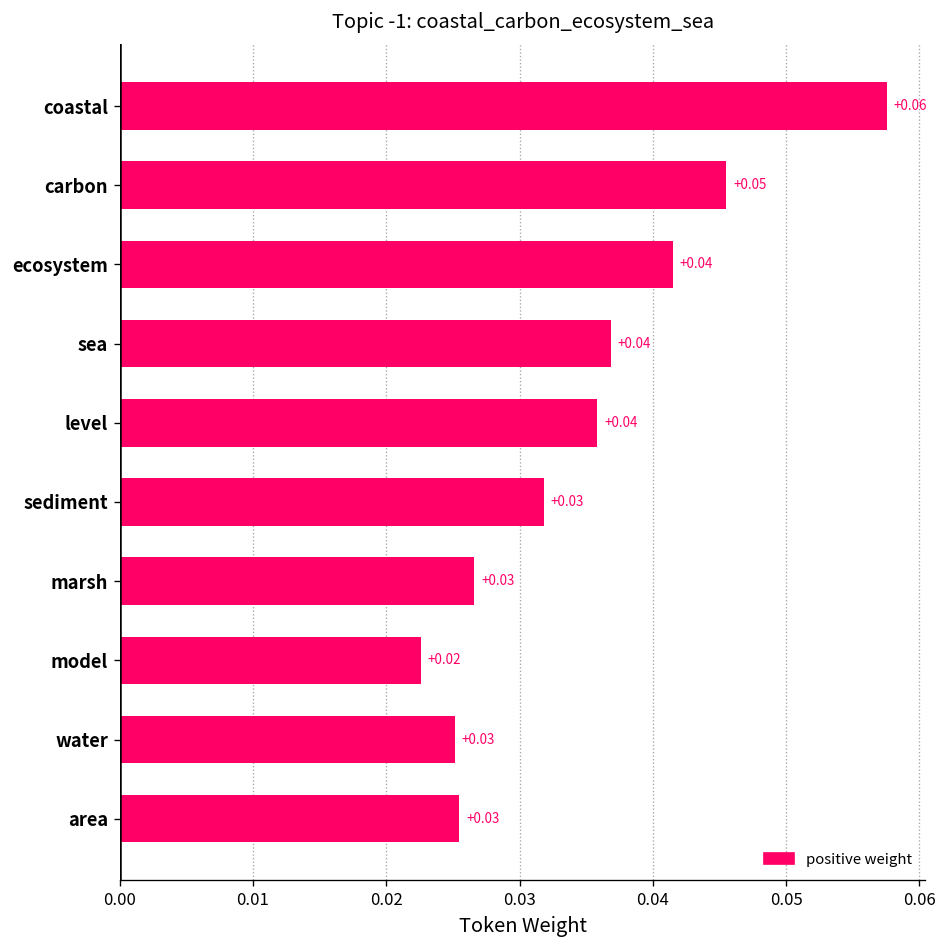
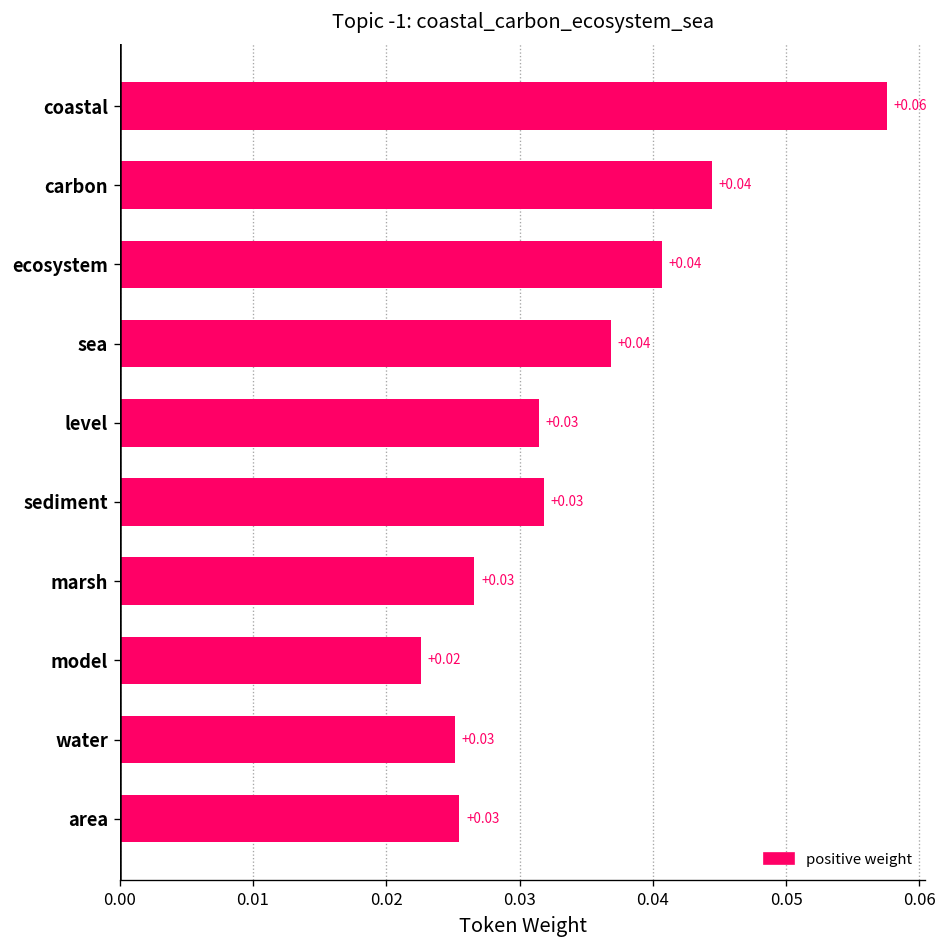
  {
    "coastal": "+0.06",
-   "carbon": "+0.05",
-   "ecosystem": "0.0415",
+   "carbon": "+0.04",
+   "ecosystem": "0.0407",
    "sea": "+0.04",
-   "level": "+0.04",
+   "level": "+0.03",
    "sediment": "+0.03",
    "marsh": "+0.03",
    "model": "+0.02",
    "water": "+0.03",
    "area": "+0.03"
  }
